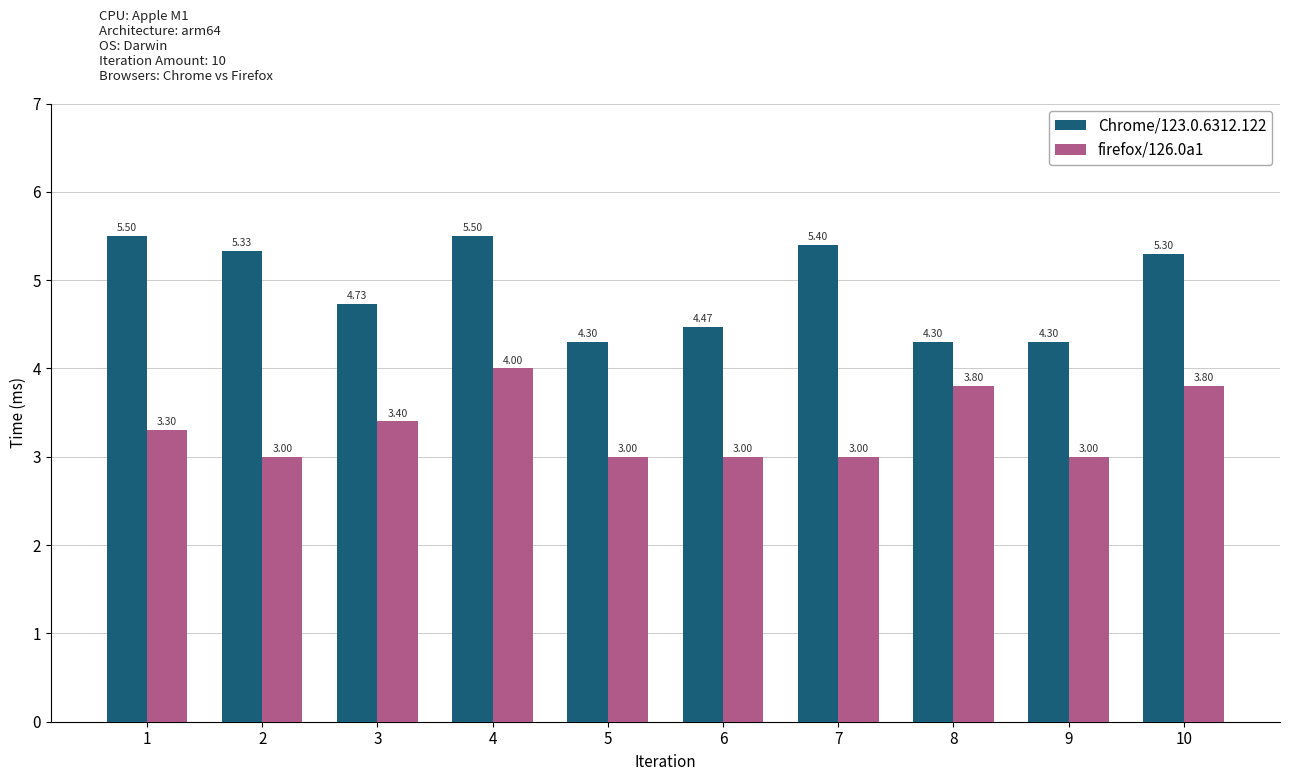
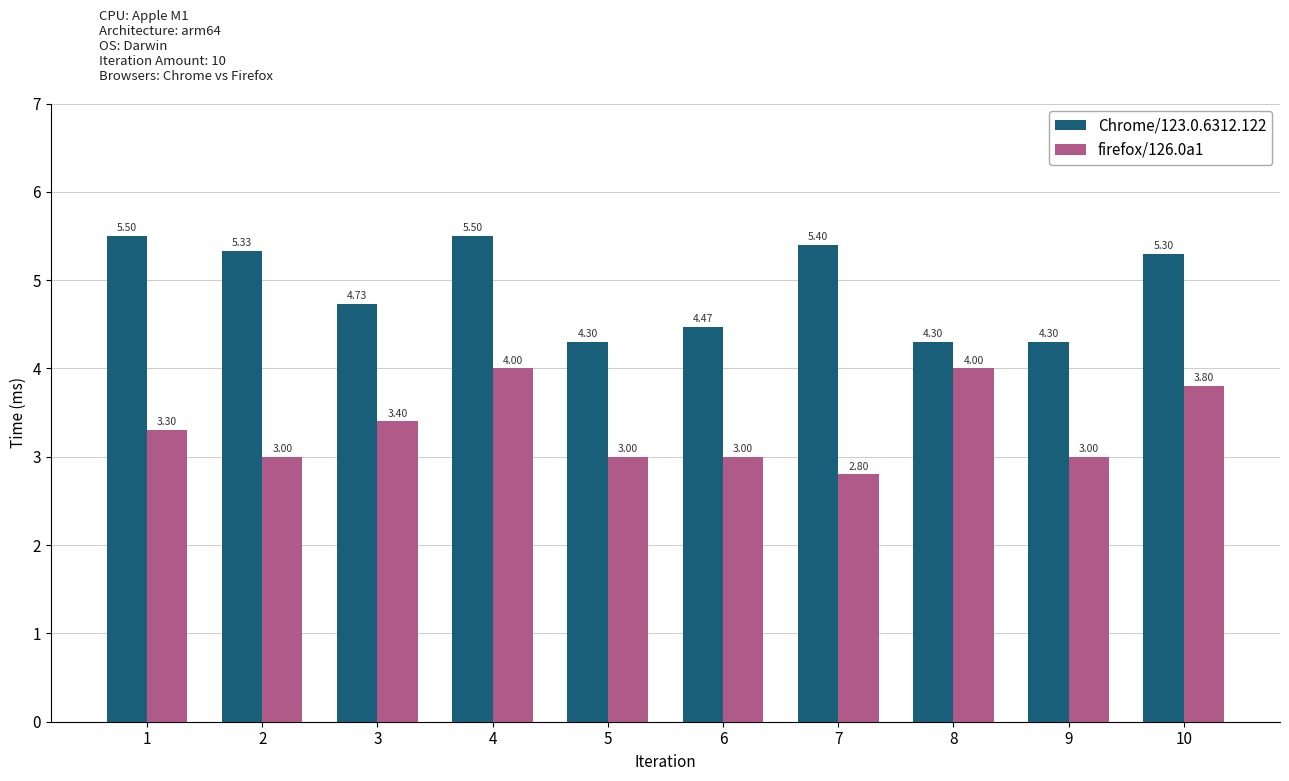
  {
    "Chrome/123.0.6312.122": {
      "1": 5.50,
      "2": 5.33,
      "3": 4.73,
      "4": 5.50,
      "5": 4.30,
      "6": 4.47,
      "7": 5.40,
      "8": 4.30,
      "9": 4.30,
      "10": 5.30
    },
    "firefox/126.0a1": {
      "1": 3.30,
      "2": 3.00,
      "3": 3.40,
      "4": 4.00,
      "5": 3.00,
      "6": 3.00,
-     "7": 3.00,
-     "8": 3.80,
+     "7": 2.80,
+     "8": 4.00,
      "9": 3.00,
      "10": 3.80
    }
  }
